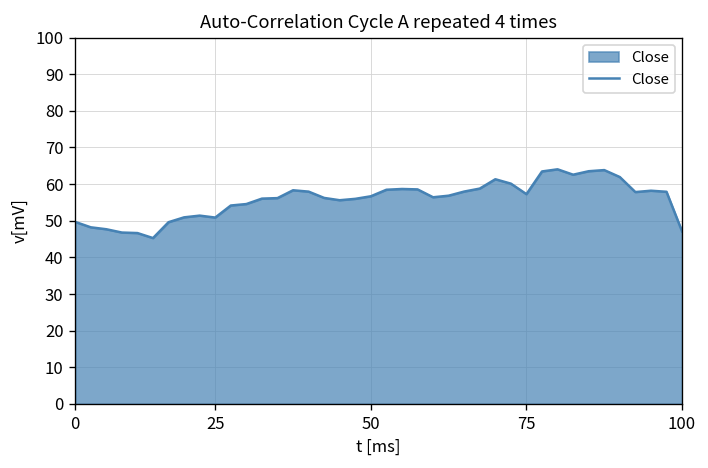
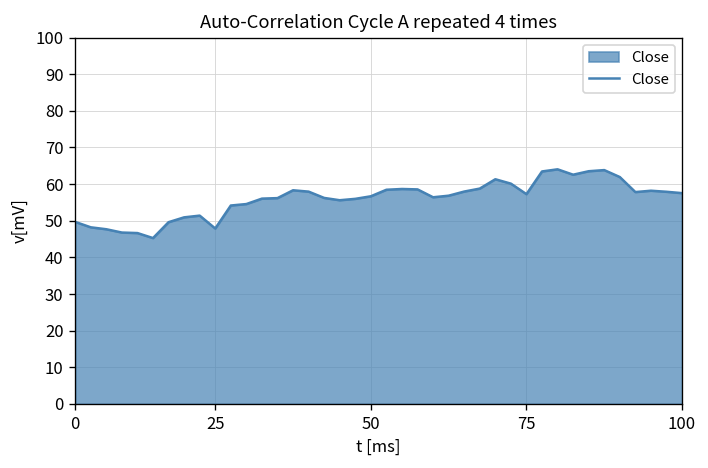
  {
    "0": 50,
-   "25": 51,
+   "25": 48,
    "50": 57,
    "75": 57,
-   "100": 47
+   "100": 58
  }
